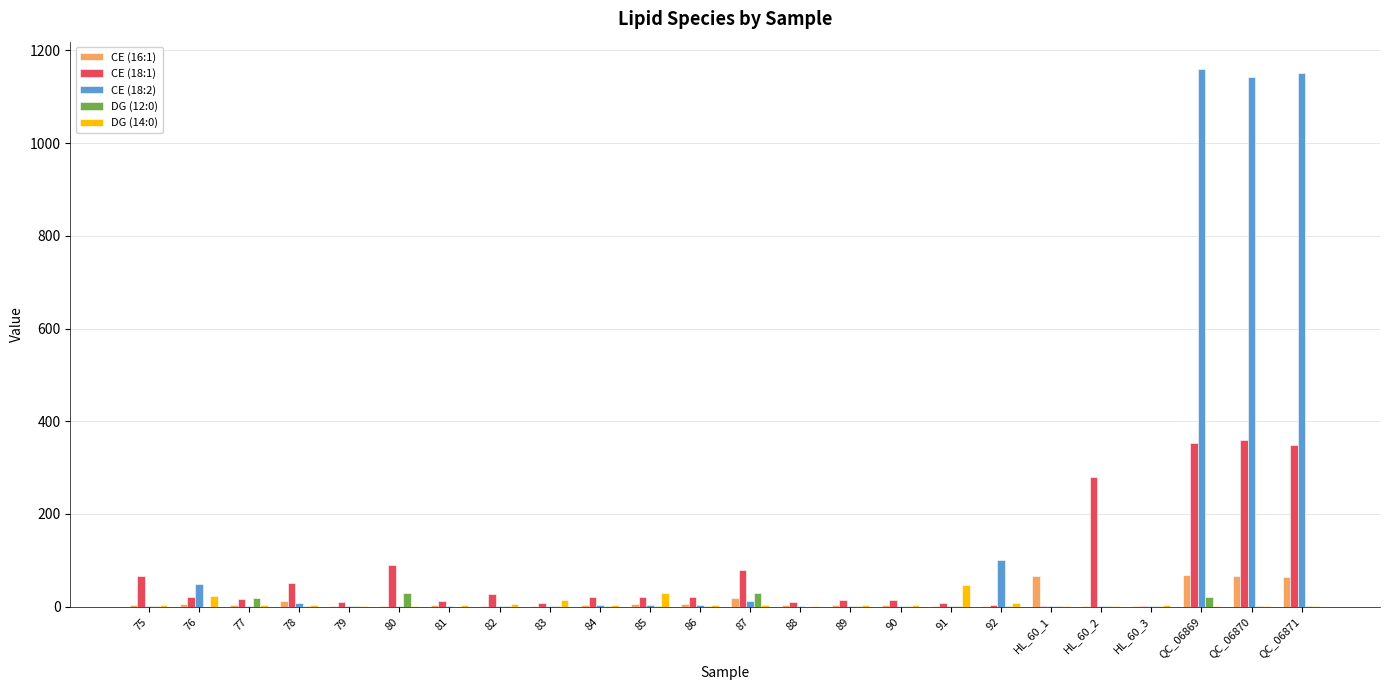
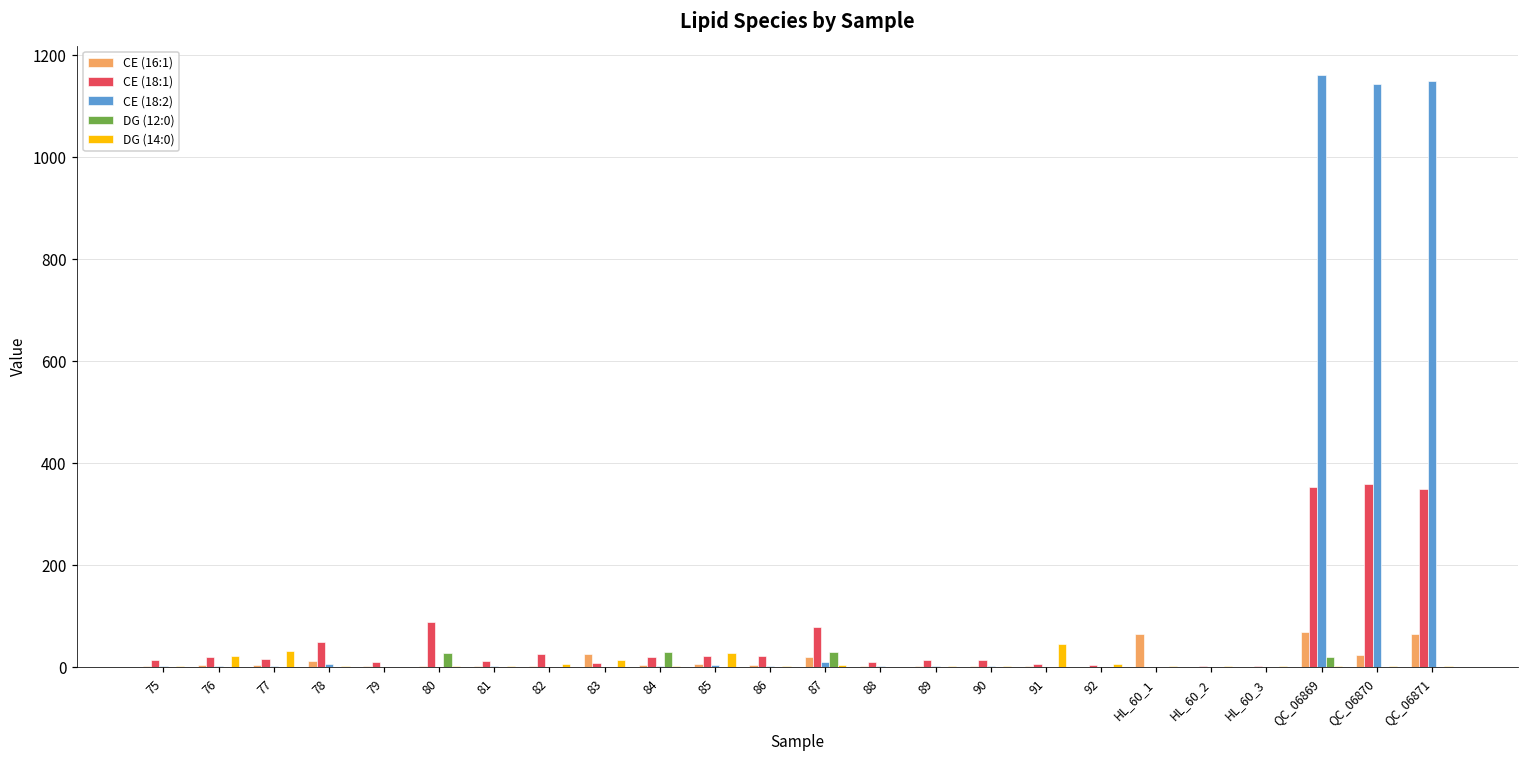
  {
    "CE (16:1)": {
      "78": 10,
-     "83": 0,
+     "83": 30,
      "85": 10,
      "87": 20,
      "HL_60_1": 70,
      "QC_06869": 70,
-     "QC_06870": 70,
+     "QC_06870": 20,
      "QC_06871": 60
    },
    "CE (18:1)": {
-     "75": 60,
+     "75": 10,
      "76": 20,
      "77": 20,
      "78": 50,
      "79": 10,
      "80": 90,
      "81": 10,
      "82": 30,
      "83": 10,
      "84": 20,
      "85": 20,
      "86": 20,
      "87": 80,
      "88": 10,
      "89": 10,
      "90": 10,
      "91": 10,
-     "HL_60_2": 280,
+     "HL_60_2": 0,
      "QC_06869": 350,
      "QC_06870": 360,
      "QC_06871": 350
    },
    "CE (18:2)": {
-     "76": 50,
+     "76": 0,
      "78": 10,
      "87": 10,
-     "92": 100,
+     "92": 0,
      "QC_06869": 1160,
      "QC_06870": 1140,
      "QC_06871": 1150
    },
    "DG (12:0)": {
-     "77": 20,
+     "77": 0,
      "80": 30,
-     "84": 0,
+     "84": 30,
      "87": 30,
      "QC_06869": 20
    },
    "DG (14:0)": {
      "76": 20,
-     "77": 0,
+     "77": 30,
      "82": 10,
      "83": 10,
      "85": 30,
      "91": 50,
      "92": 10
    }
  }
